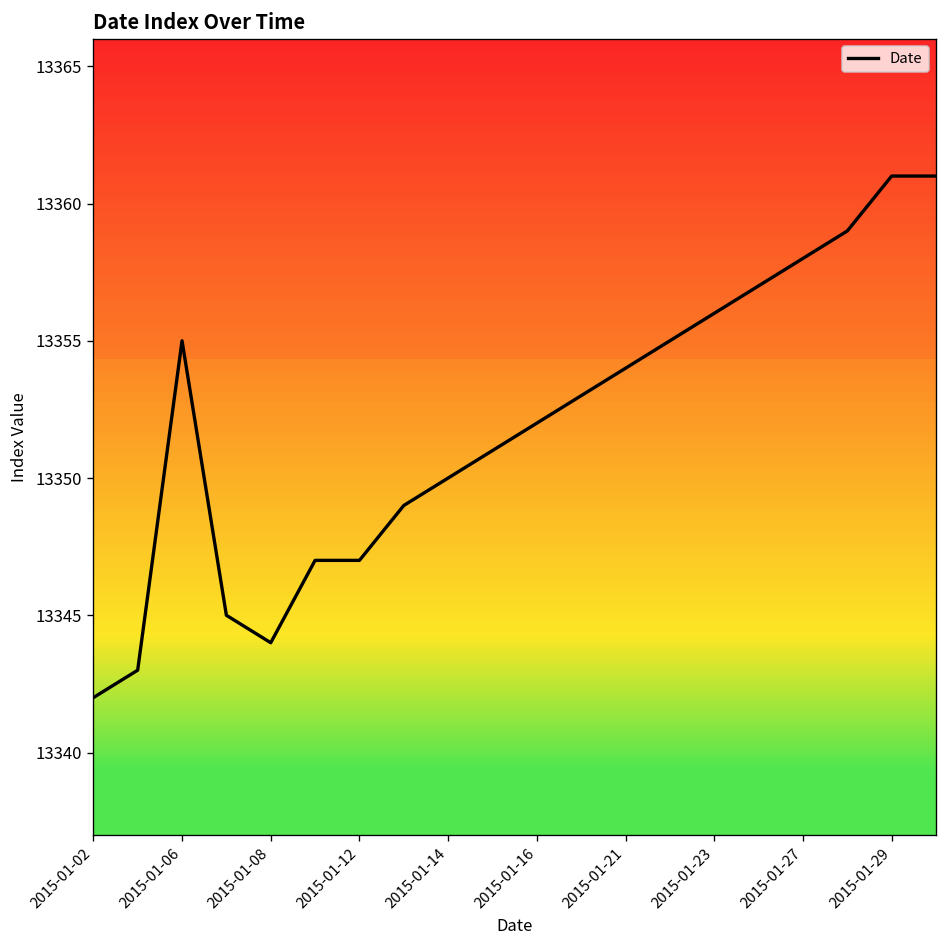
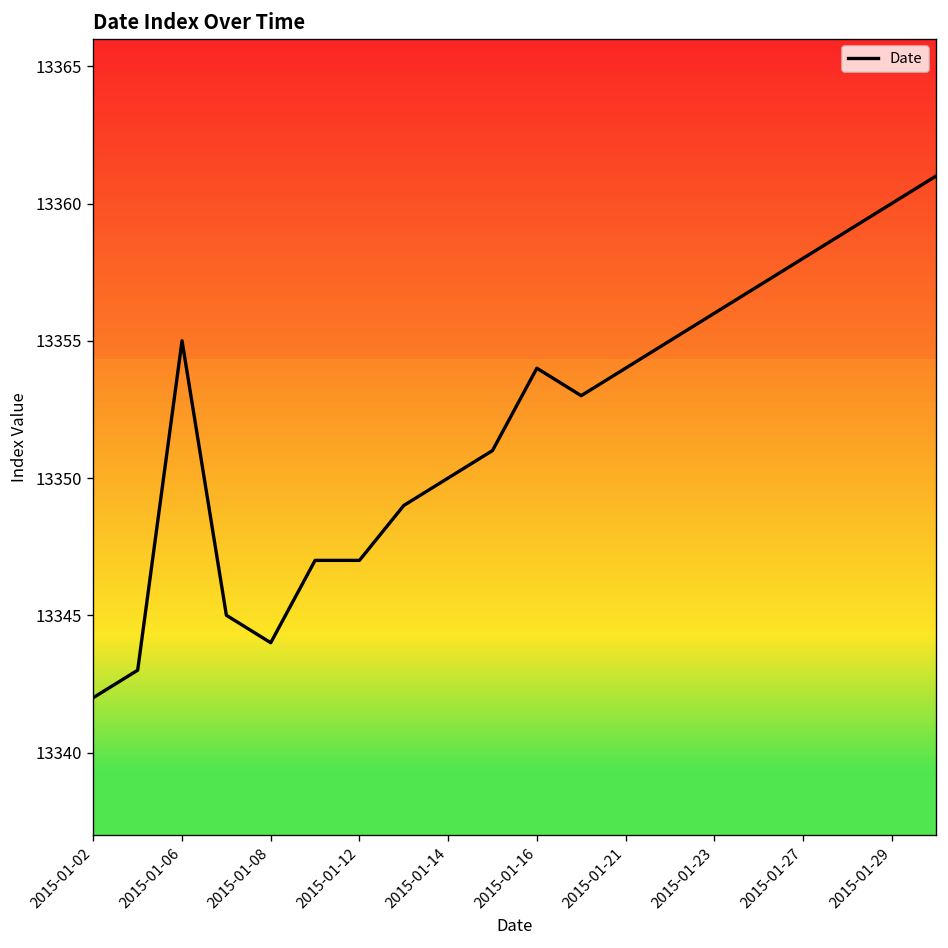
  {
    "2015-01-02": 13342,
    "2015-01-06": 13355,
    "2015-01-08": 13344,
    "2015-01-12": 13347,
    "2015-01-14": 13350,
-   "2015-01-16": 13352,
+   "2015-01-16": 13354,
    "2015-01-21": 13354,
    "2015-01-23": 13356,
    "2015-01-27": 13358,
-   "2015-01-29": 13361
+   "2015-01-29": 13360
  }
